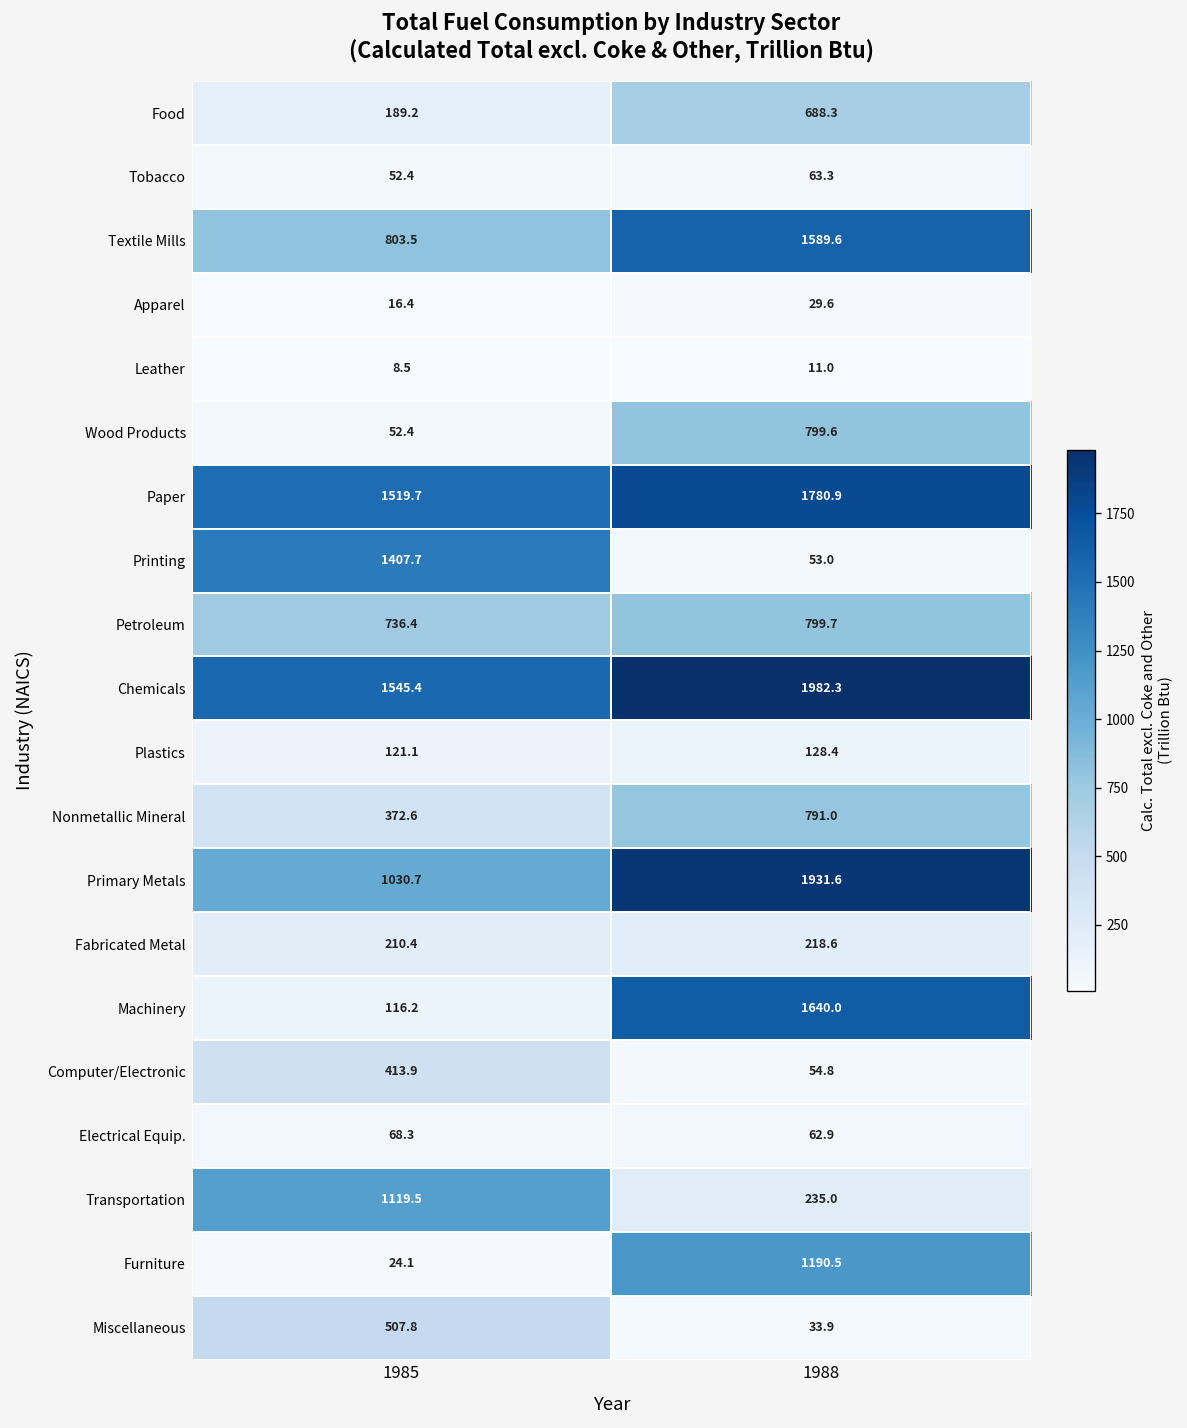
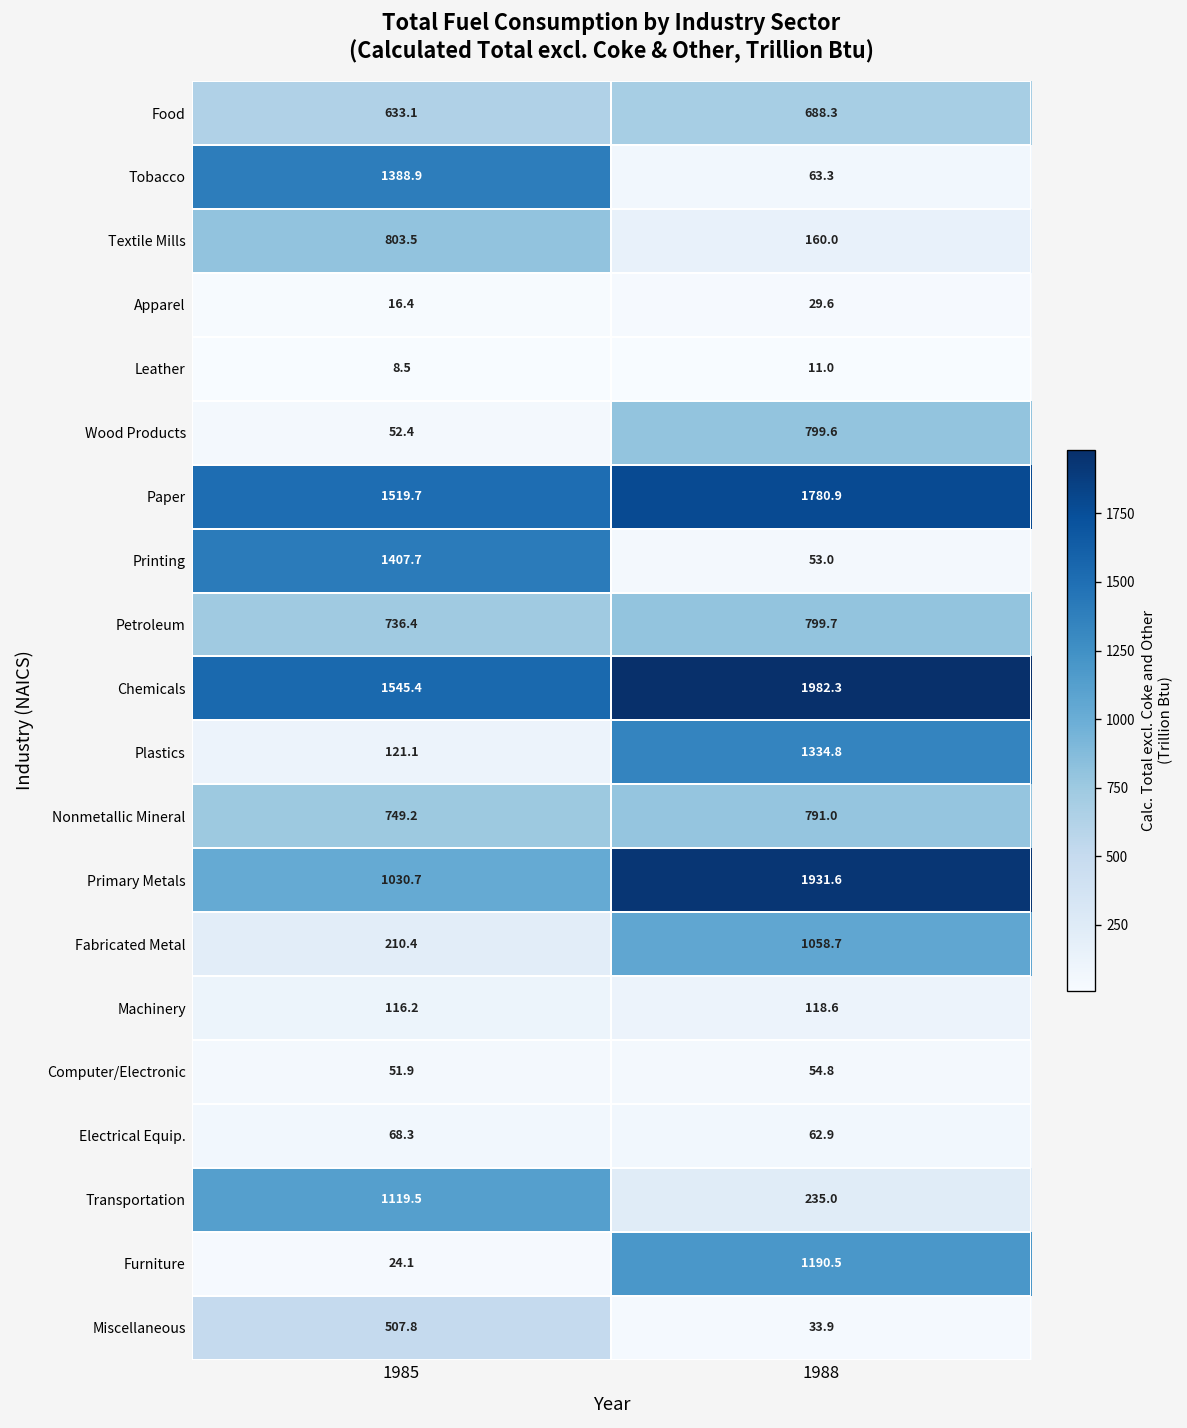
  {
    "Food": {
-     "1985": 189.2,
+     "1985": 633.1,
      "1988": 688.3
    },
    "Tobacco": {
-     "1985": 52.4,
+     "1985": 1388.9,
      "1988": 63.3
    },
    "Textile Mills": {
      "1985": 803.5,
-     "1988": 1589.6
+     "1988": 160.0
    },
    "Apparel": {
      "1985": 16.4,
      "1988": 29.6
    },
    "Leather": {
      "1985": 8.5,
      "1988": 11.0
    },
    "Wood Products": {
      "1985": 52.4,
      "1988": 799.6
    },
    "Paper": {
      "1985": 1519.7,
      "1988": 1780.9
    },
    "Printing": {
      "1985": 1407.7,
      "1988": 53.0
    },
    "Petroleum": {
      "1985": 736.4,
      "1988": 799.7
    },
    "Chemicals": {
      "1985": 1545.4,
      "1988": 1982.3
    },
    "Plastics": {
      "1985": 121.1,
-     "1988": 128.4
+     "1988": 1334.8
    },
    "Nonmetallic Mineral": {
-     "1985": 372.6,
+     "1985": 749.2,
      "1988": 791.0
    },
    "Primary Metals": {
      "1985": 1030.7,
      "1988": 1931.6
    },
    "Fabricated Metal": {
      "1985": 210.4,
-     "1988": 218.6
+     "1988": 1058.7
    },
    "Machinery": {
      "1985": 116.2,
-     "1988": 1640.0
+     "1988": 118.6
    },
    "Computer/Electronic": {
-     "1985": 413.9,
+     "1985": 51.9,
      "1988": 54.8
    },
    "Electrical Equip.": {
      "1985": 68.3,
      "1988": 62.9
    },
    "Transportation": {
      "1985": 1119.5,
      "1988": 235.0
    },
    "Furniture": {
      "1985": 24.1,
      "1988": 1190.5
    },
    "Miscellaneous": {
      "1985": 507.8,
      "1988": 33.9
    }
  }
